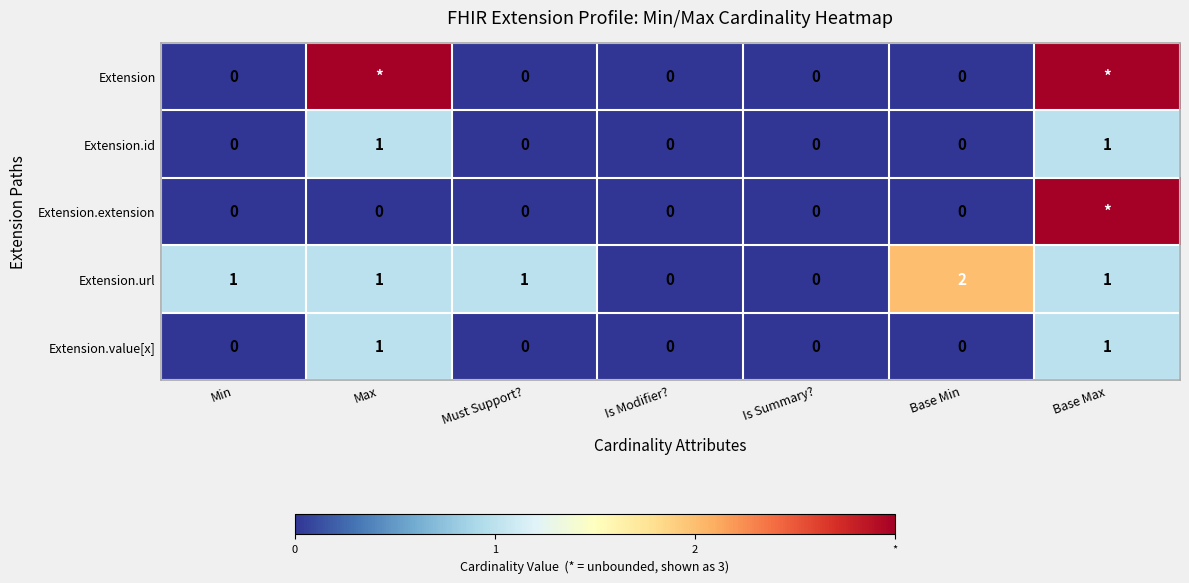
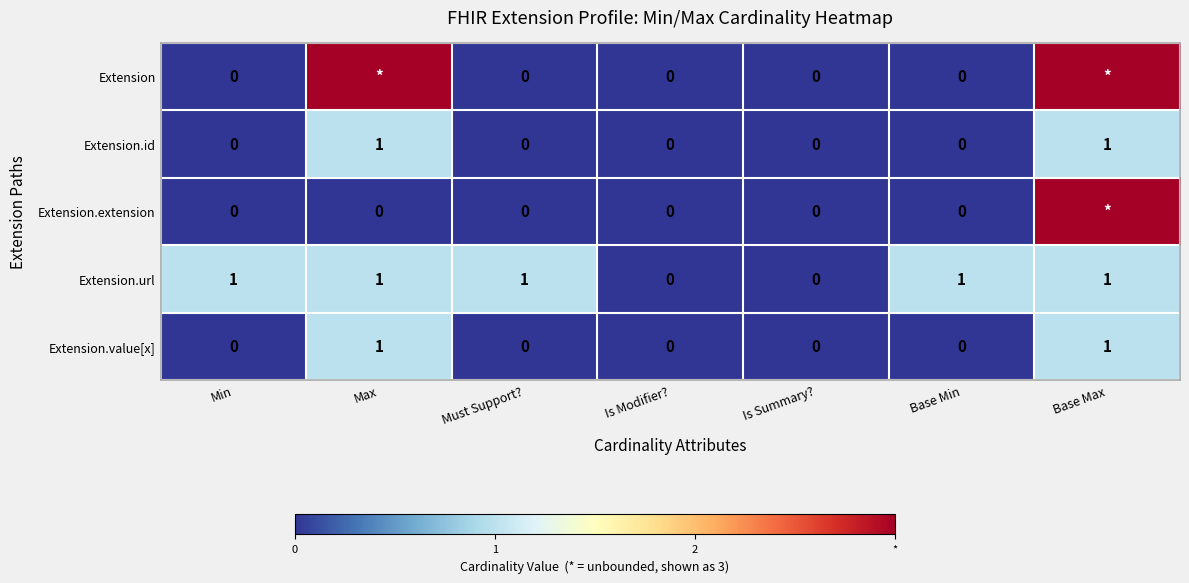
  {
    "Extension": {
      "Min": 0,
      "Must Support?": 0,
      "Is Modifier?": 0,
      "Is Summary?": 0,
      "Base Min": 0
    },
    "Extension.id": {
      "Min": 0,
      "Max": 1,
      "Must Support?": 0,
      "Is Modifier?": 0,
      "Is Summary?": 0,
      "Base Min": 0,
      "Base Max": 1
    },
    "Extension.extension": {
      "Min": 0,
      "Max": 0,
      "Must Support?": 0,
      "Is Modifier?": 0,
      "Is Summary?": 0,
      "Base Min": 0
    },
    "Extension.url": {
      "Min": 1,
      "Max": 1,
      "Must Support?": 1,
      "Is Modifier?": 0,
      "Is Summary?": 0,
-     "Base Min": 2,
+     "Base Min": 1,
      "Base Max": 1
    },
    "Extension.value[x]": {
      "Min": 0,
      "Max": 1,
      "Must Support?": 0,
      "Is Modifier?": 0,
      "Is Summary?": 0,
      "Base Min": 0,
      "Base Max": 1
    }
  }
